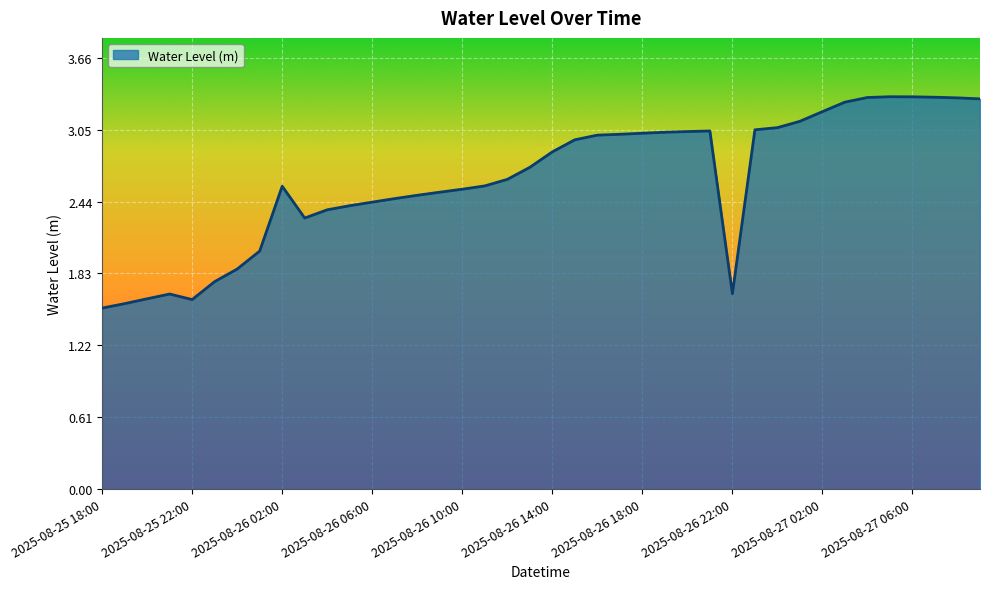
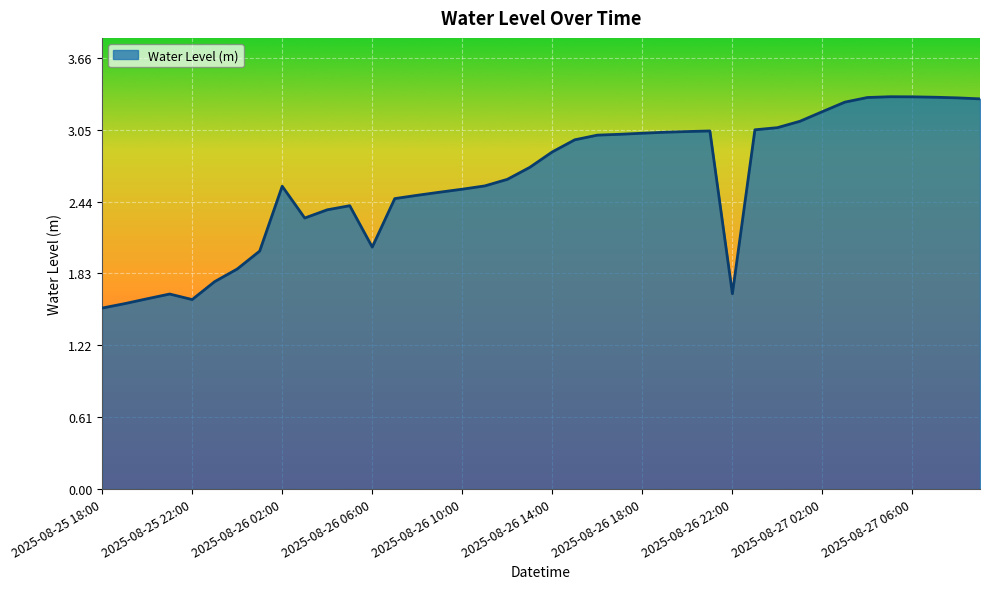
  {
    "2025-08-25 18:00": 1.54,
    "2025-08-25 22:00": 1.61,
    "2025-08-26 02:00": 2.57,
-   "2025-08-26 06:00": 2.44,
+   "2025-08-26 06:00": 2.05,
    "2025-08-26 10:00": 2.55,
    "2025-08-26 14:00": 2.86,
    "2025-08-26 18:00": 3.02,
    "2025-08-26 22:00": 1.66,
    "2025-08-27 02:00": 3.20,
    "2025-08-27 06:00": 3.33
  }
